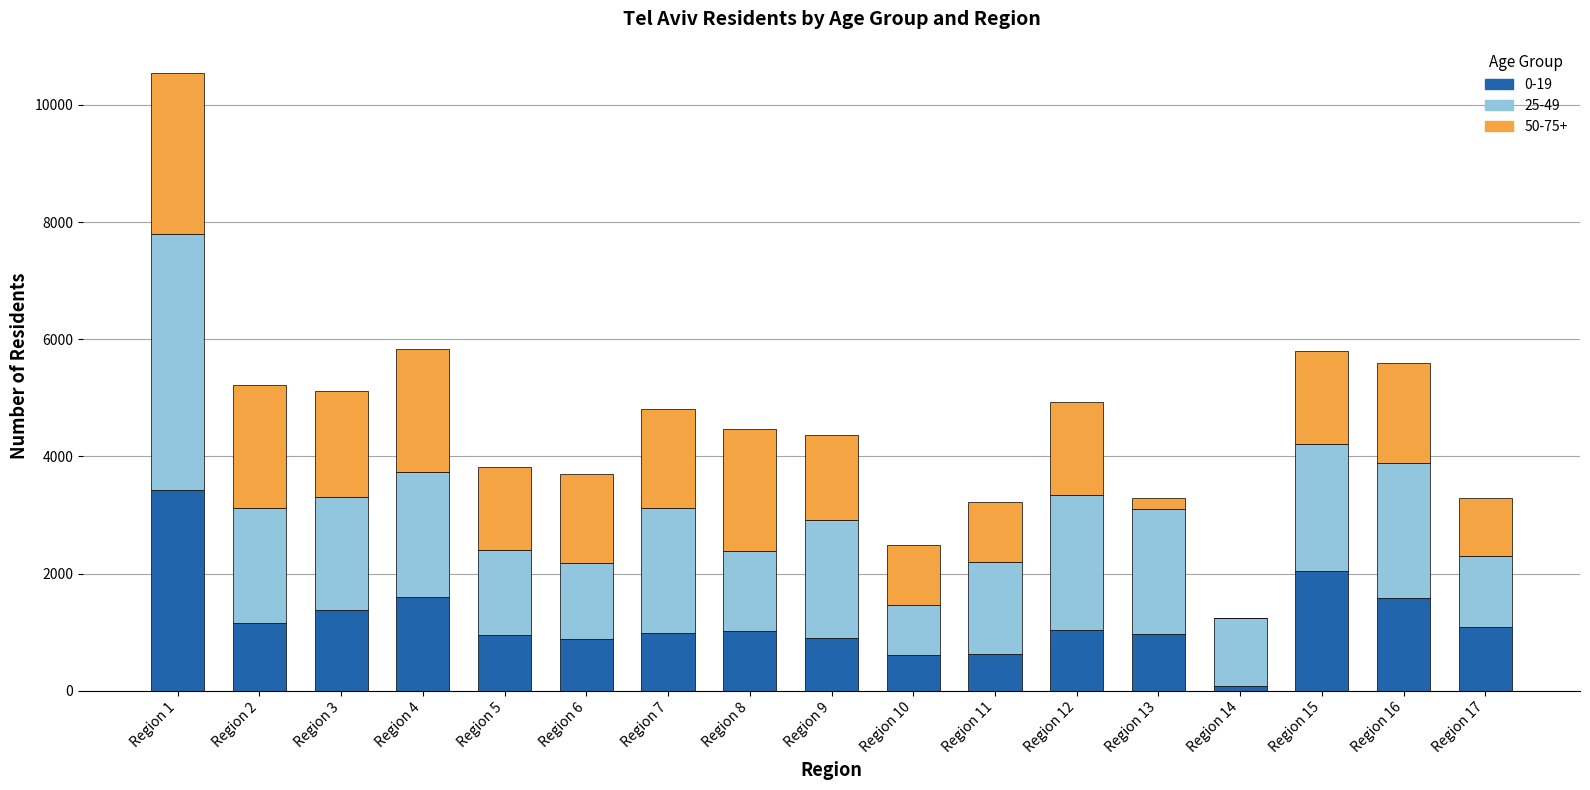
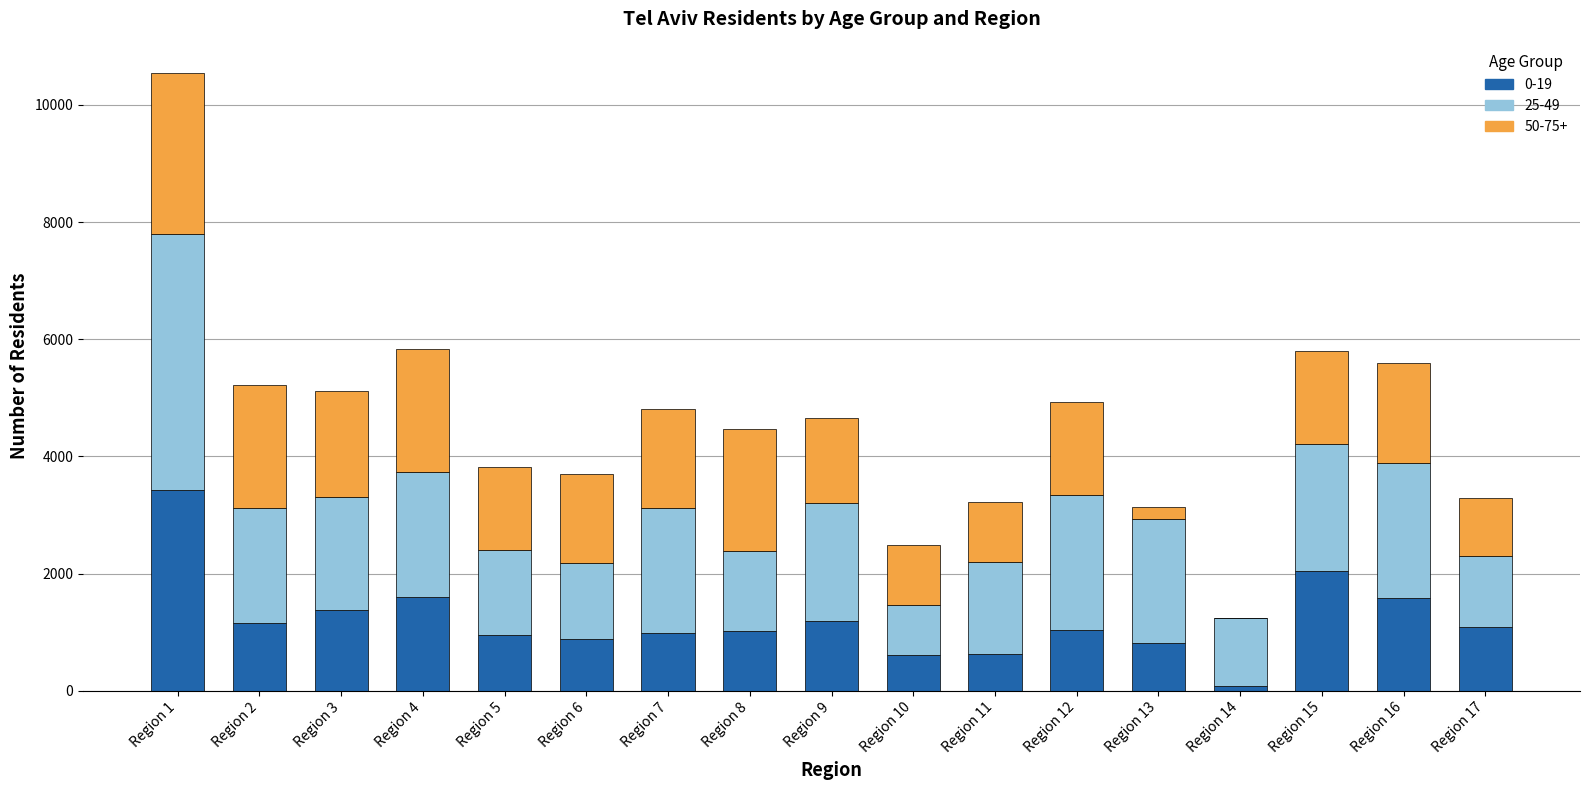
  {
    "0-19": {
      "Region 1": 3400,
      "Region 2": 1200,
      "Region 3": 1400,
      "Region 4": 1600,
      "Region 5": 1000,
      "Region 6": 900,
      "Region 7": 1000,
      "Region 8": 1000,
-     "Region 9": 900,
+     "Region 9": 1200,
      "Region 10": 600,
      "Region 11": 600,
      "Region 12": 1000,
-     "Region 13": 1000,
+     "Region 13": 800,
      "Region 14": 100,
      "Region 15": 2100,
      "Region 16": 1600,
      "Region 17": 1100
    },
    "25-49": {
      "Region 1": 4400,
      "Region 2": 2000,
      "Region 3": 1900,
      "Region 4": 2100,
      "Region 5": 1400,
      "Region 6": 1300,
      "Region 7": 2100,
      "Region 8": 1400,
      "Region 9": 2000,
      "Region 10": 900,
      "Region 11": 1600,
      "Region 12": 2300,
      "Region 13": 2100,
      "Region 14": 1200,
      "Region 15": 2200,
      "Region 16": 2300,
      "Region 17": 1200
    },
    "50-75+": {
      "Region 1": 2800,
      "Region 2": 2100,
      "Region 3": 1800,
      "Region 4": 2100,
      "Region 5": 1400,
      "Region 6": 1500,
      "Region 7": 1700,
      "Region 8": 2100,
      "Region 9": 1500,
      "Region 10": 1000,
      "Region 11": 1000,
      "Region 12": 1600,
      "Region 13": 200,
      "Region 14": 0,
      "Region 15": 1600,
      "Region 16": 1700,
      "Region 17": 1000
    }
  }
